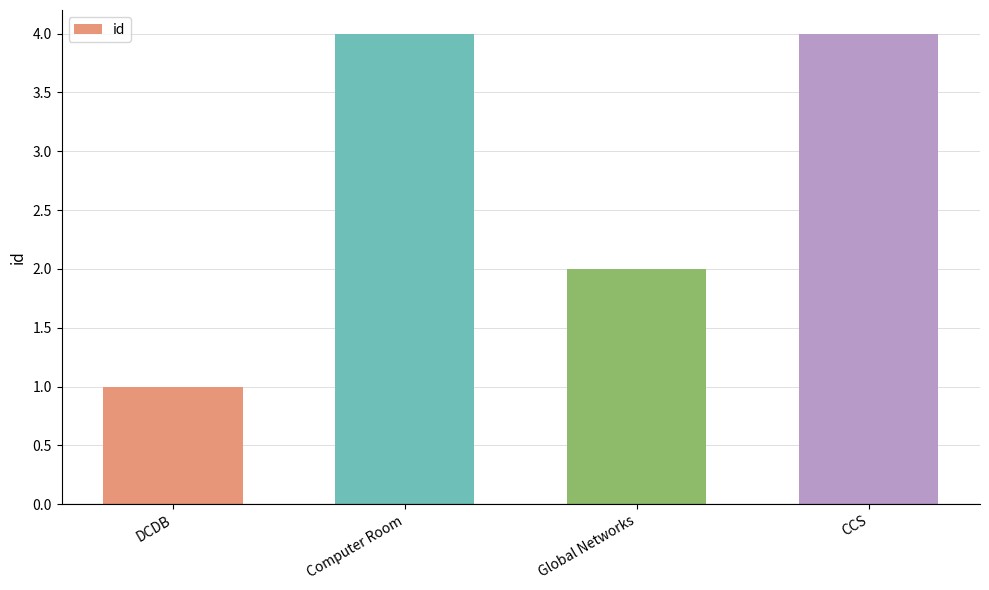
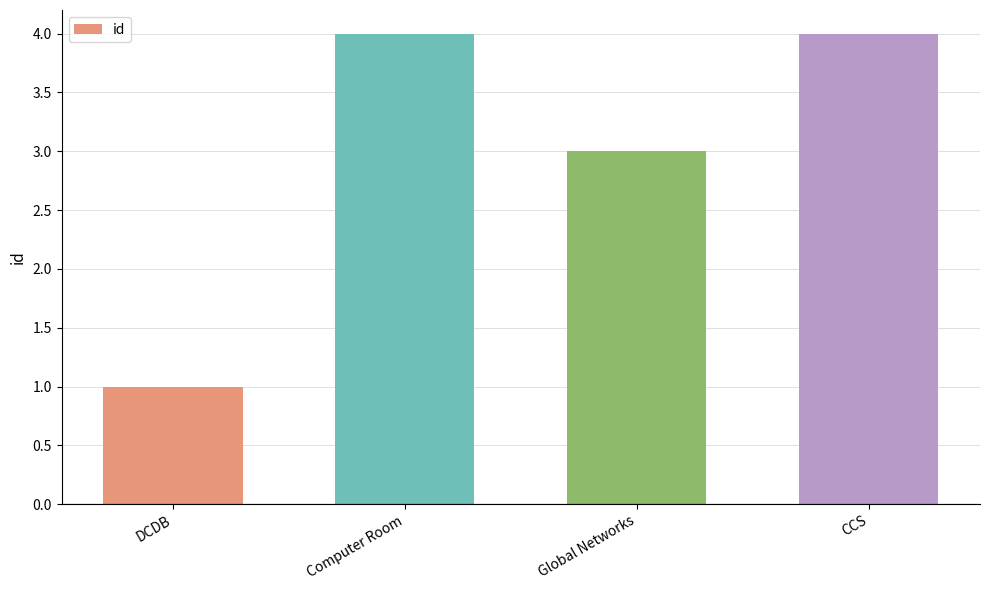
  {
    "DCDB": 1,
    "Computer Room": 4,
-   "Global Networks": 2,
+   "Global Networks": 3,
    "CCS": 4
  }
